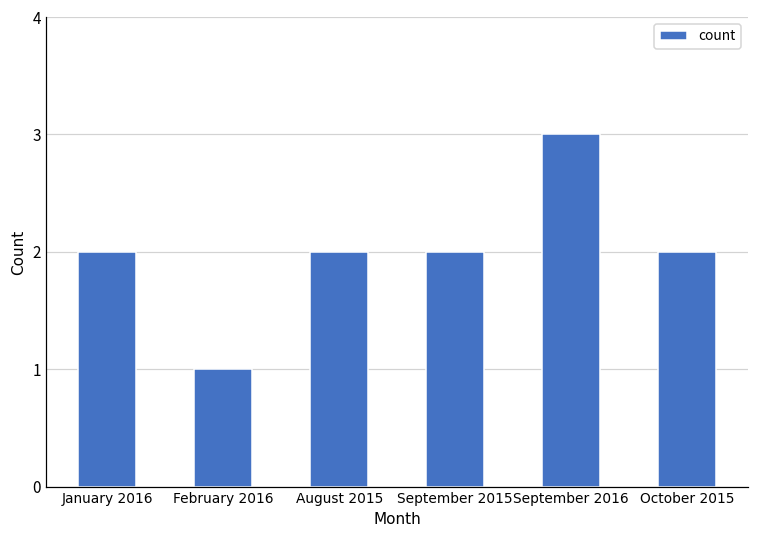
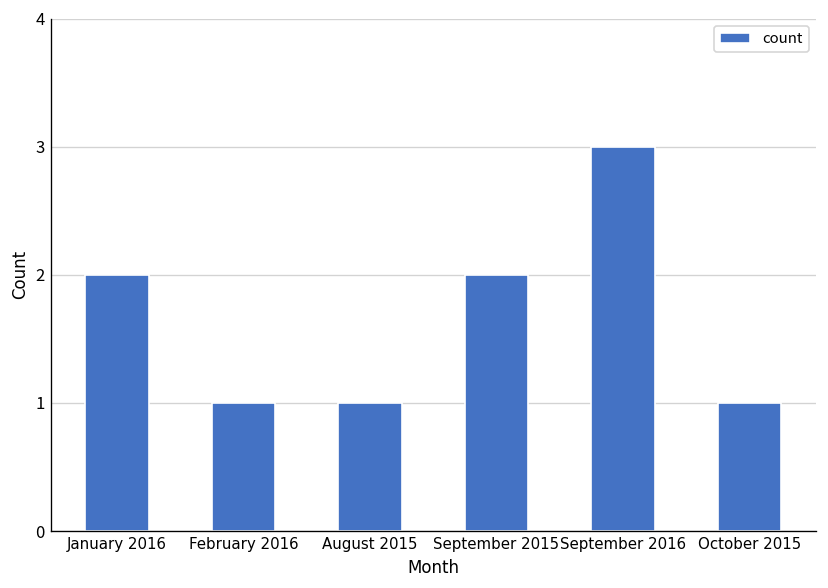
  {
    "January 2016": 2,
    "February 2016": 1,
-   "August 2015": 2,
+   "August 2015": 1,
    "September 2015": 2,
    "September 2016": 3,
-   "October 2015": 2
+   "October 2015": 1
  }
